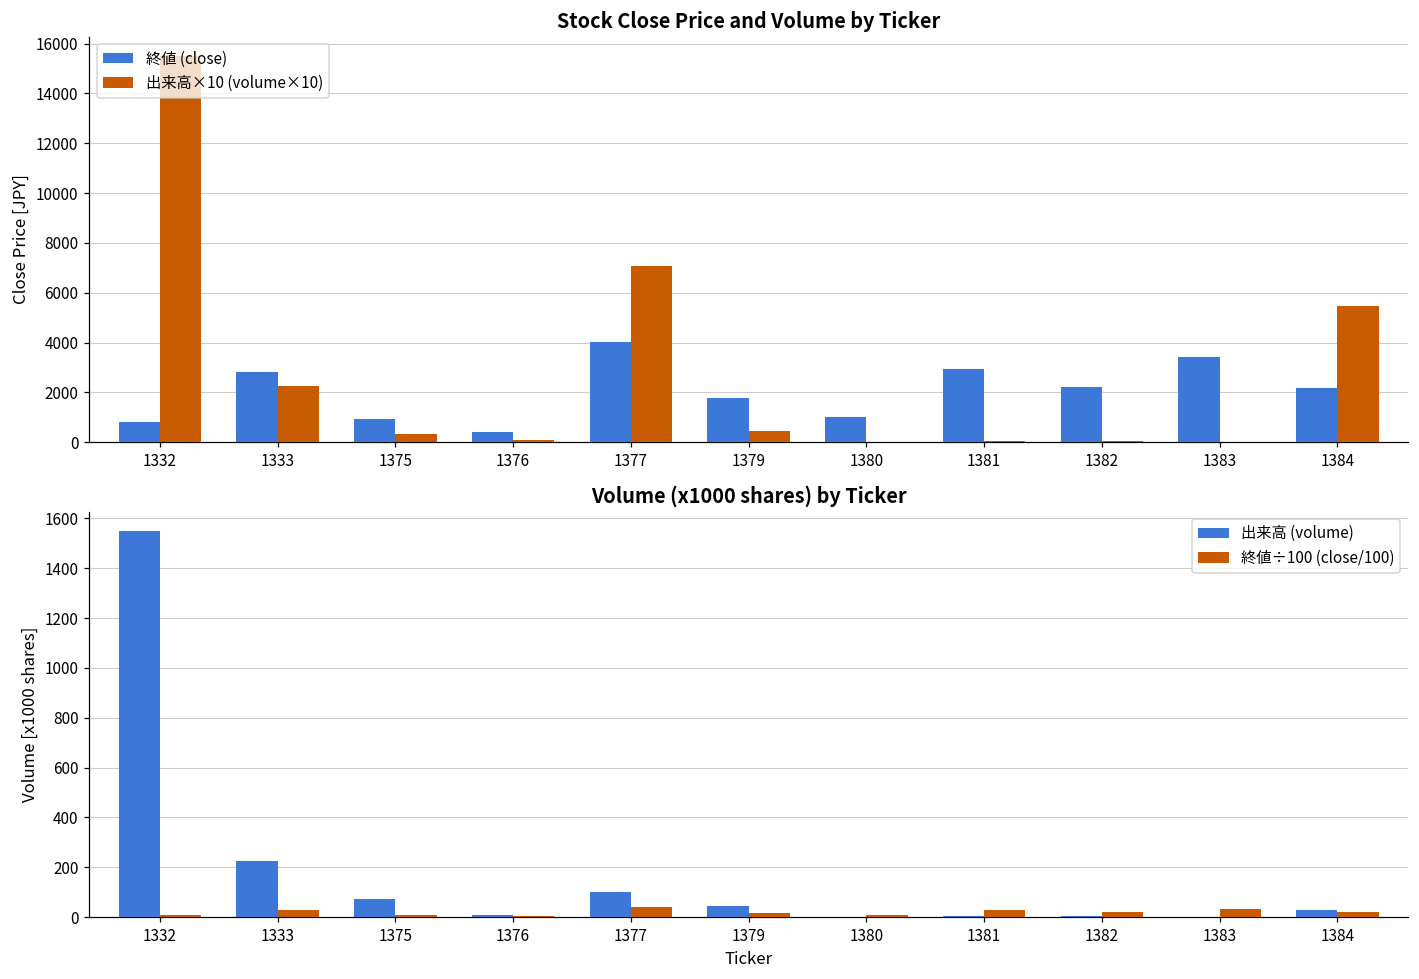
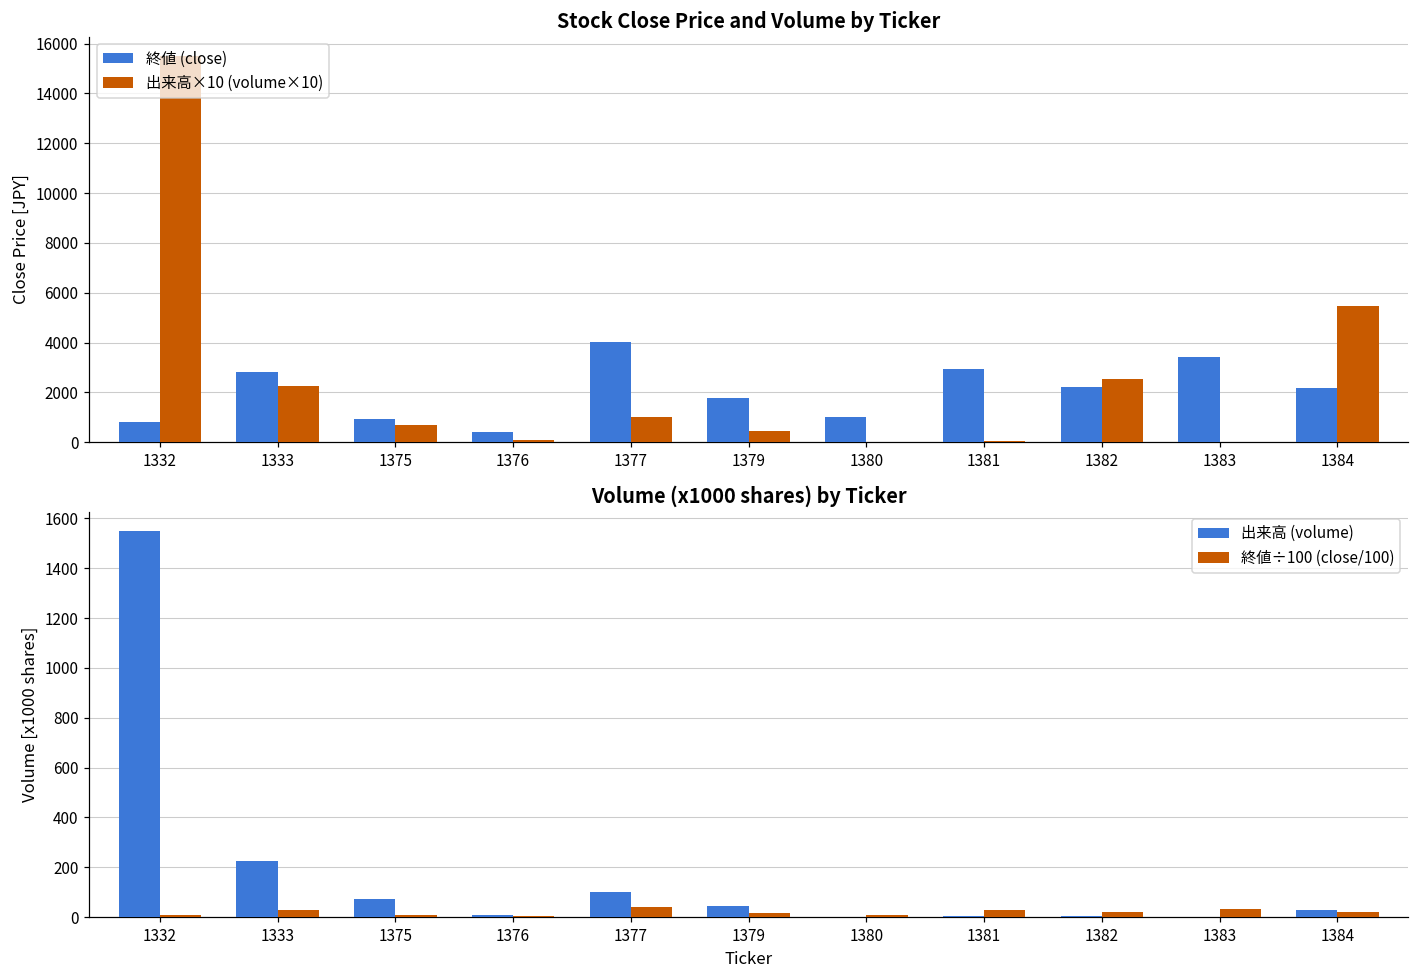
  {
    "Stock Close Price and Volume by Ticker": {
      "終値 (close)": {
        "1332": 800,
        "1333": 2800,
        "1375": 900,
        "1376": 400,
        "1377": 4000,
        "1379": 1800,
        "1380": 1000,
        "1381": 2900,
        "1382": 2200,
        "1383": 3400,
        "1384": 2200
      },
      "出来高×10 (volume×10)": {
        "1333": 2300,
-       "1375": 300,
-       "1377": 7100,
+       "1375": 700,
+       "1377": 1000,
        "1379": 400,
-       "1382": 100,
+       "1382": 2500,
        "1384": 5500
      }
    },
    "Volume (x1000 shares) by Ticker": {
      "出来高 (volume)": {
        "1332": 1550,
        "1333": 230,
        "1375": 70,
        "1377": 100,
        "1379": 40,
        "1384": 30
      },
      "終値÷100 (close/100)": {
        "1333": 30,
        "1377": 40,
        "1379": 20,
        "1381": 30,
        "1382": 20,
        "1383": 30,
        "1384": 20
      }
    }
  }
